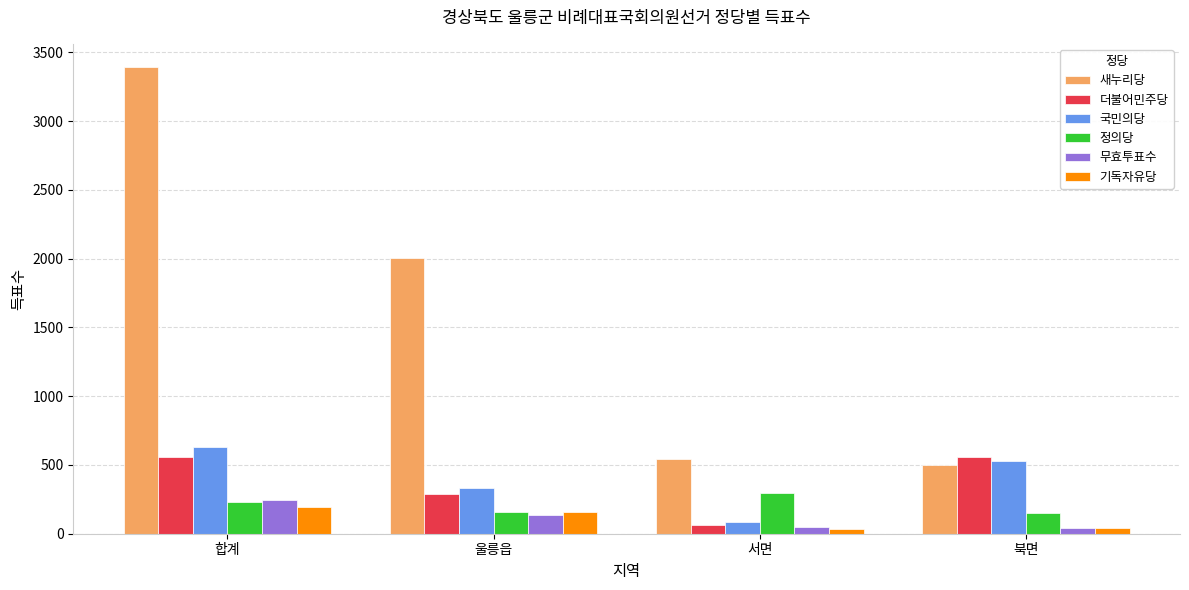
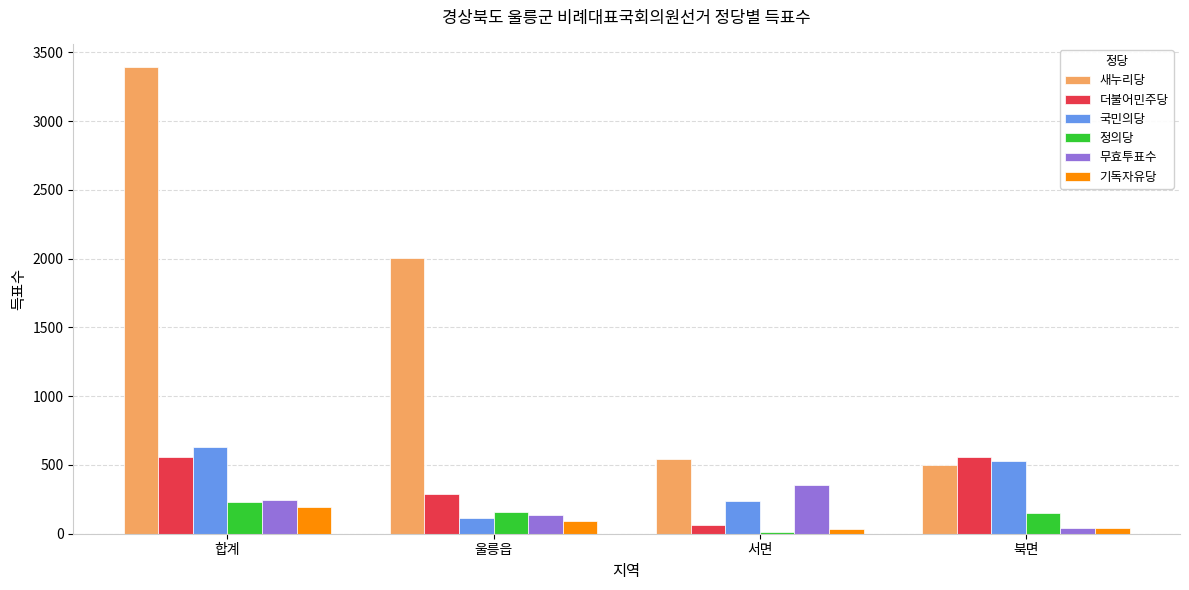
  {
    "새누리당": {
      "합계": 3390,
      "울릉읍": 2010,
      "서면": 550,
      "북면": 500
    },
    "더불어민주당": {
      "합계": 560,
      "울릉읍": 290,
      "서면": 60,
      "북면": 560
    },
    "국민의당": {
      "합계": 630,
-     "울릉읍": 340,
-     "서면": 80,
+     "울릉읍": 110,
+     "서면": 240,
      "북면": 530
    },
    "정의당": {
      "합계": 230,
      "울릉읍": 160,
-     "서면": 300,
+     "서면": 10,
      "북면": 150
    },
    "무효투표수": {
      "합계": 240,
      "울릉읍": 130,
-     "서면": 50,
+     "서면": 360,
      "북면": 50
    },
    "기독자유당": {
      "합계": 190,
-     "울릉읍": 160,
+     "울릉읍": 90,
      "서면": 40,
      "북면": 40
    }
  }
